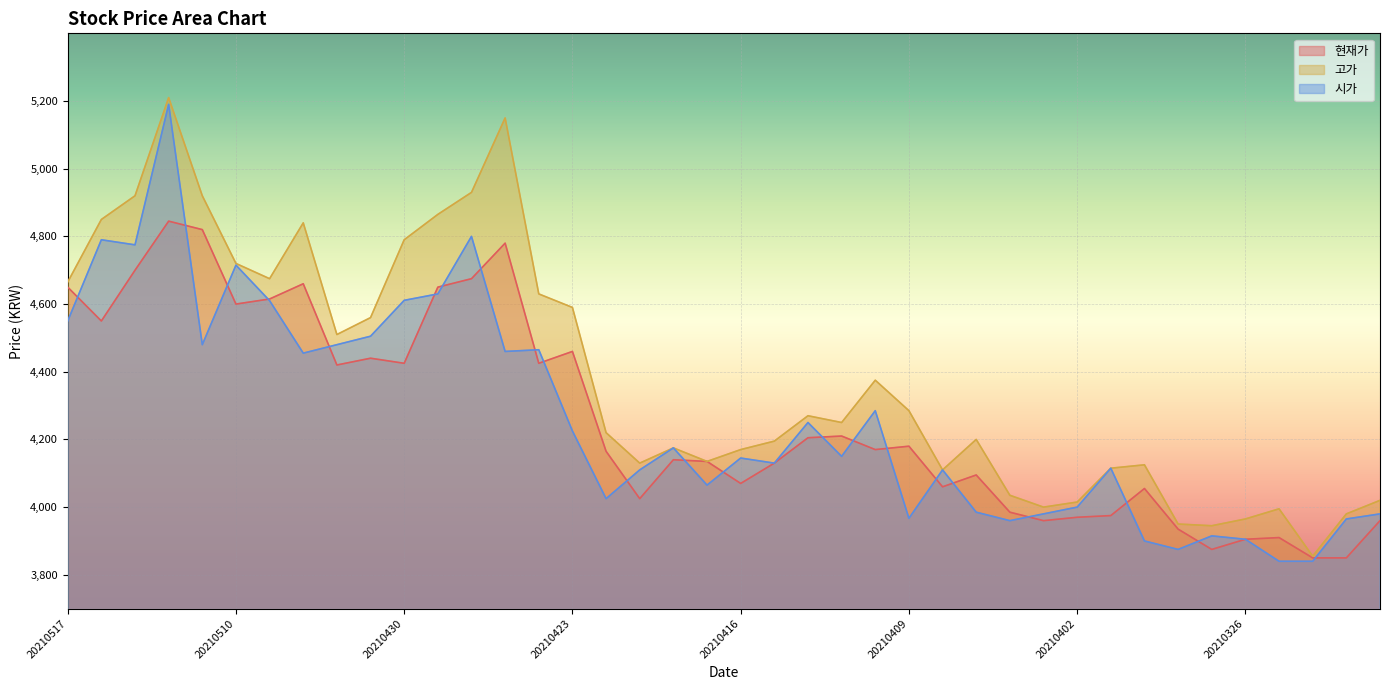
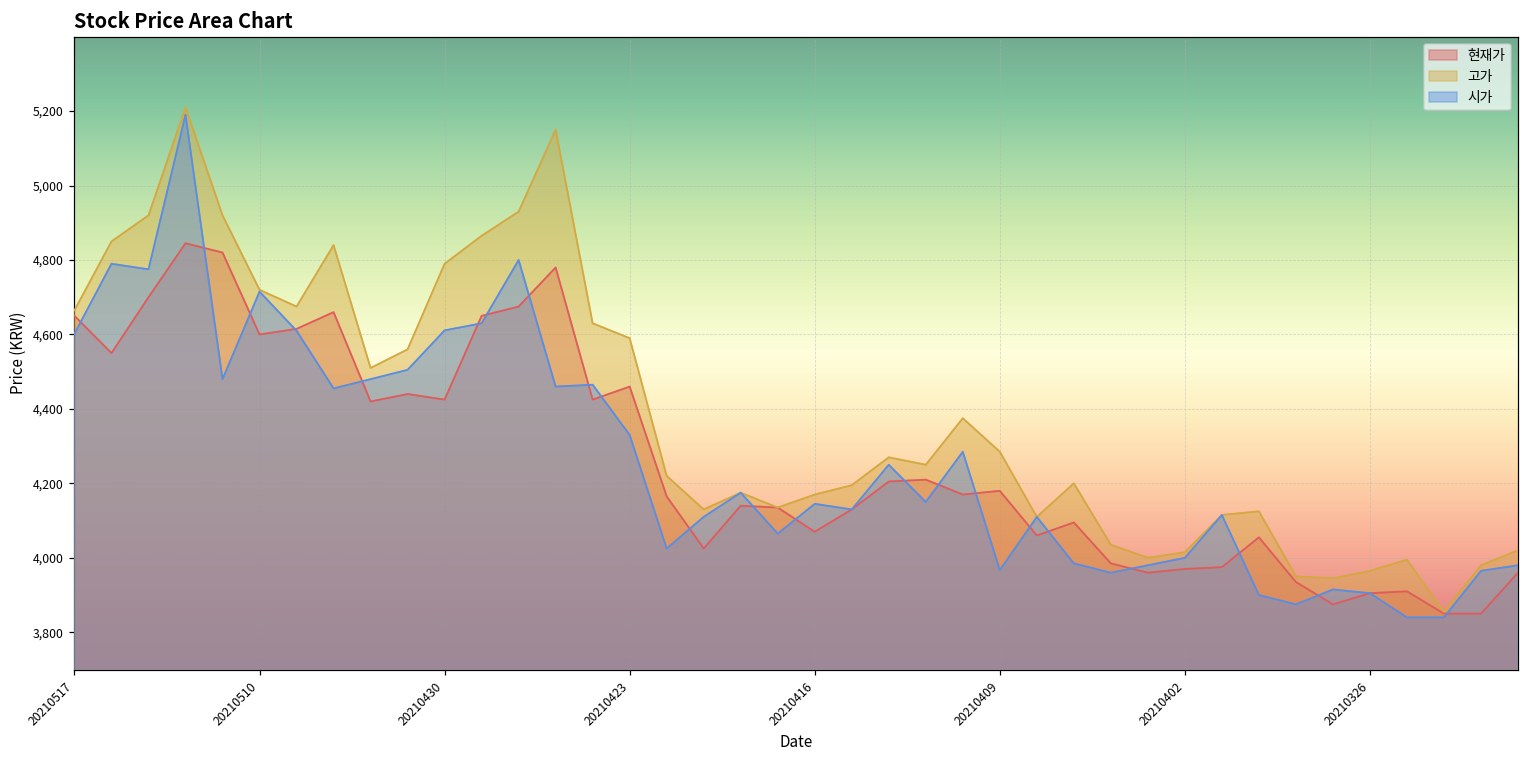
  {
    "시가": {
-     "20210517": "4,550",
+     "20210517": "4,600",
      "20210430": "4,610",
-     "20210423": "4,230",
+     "20210423": "4,330",
      "20210416": "4,150",
      "20210409": "3,970",
      "20210402": "4,000"
    }
  }
